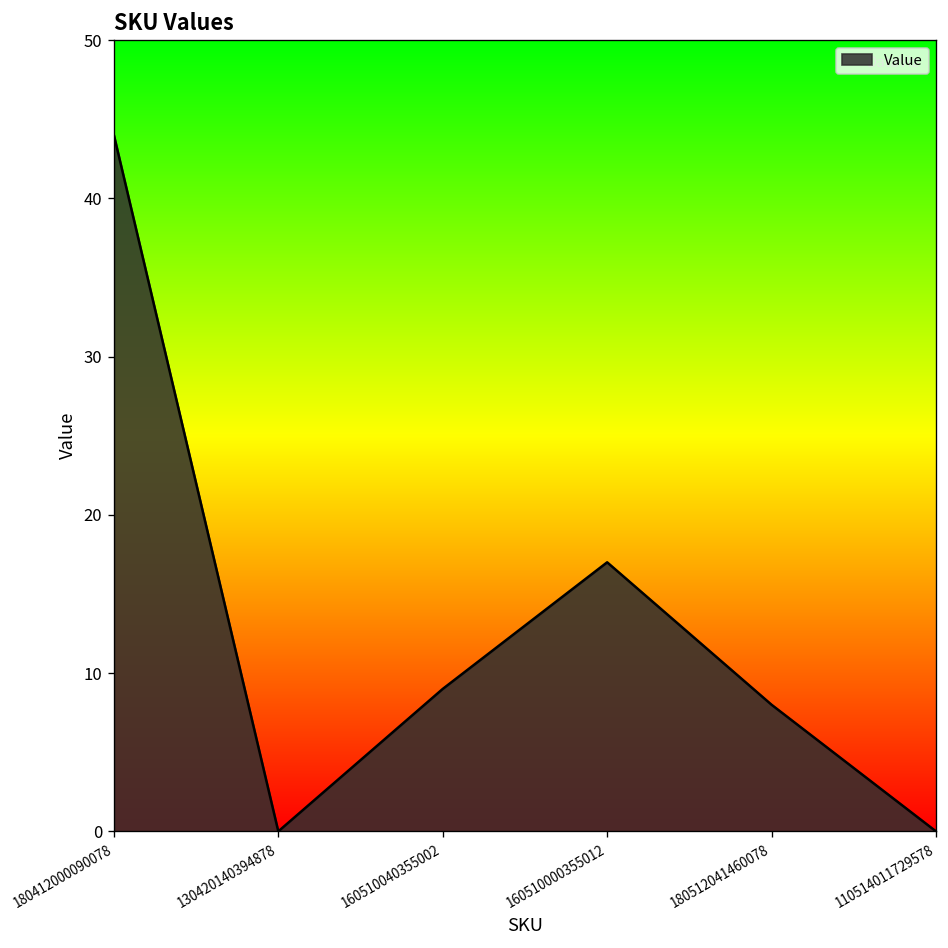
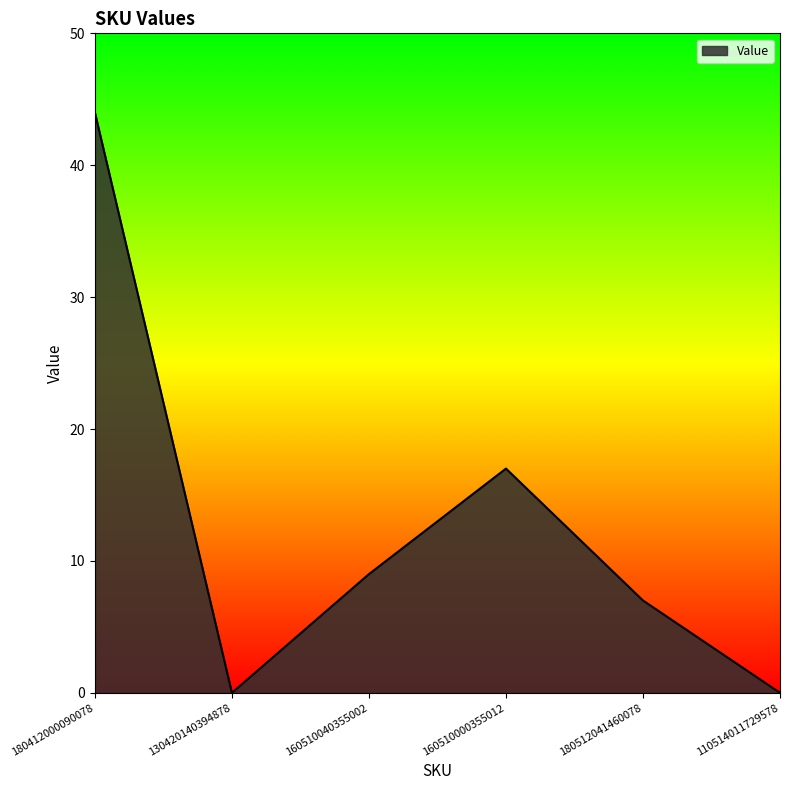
  {
    "180412000090078": 44,
    "130420140394878": 0,
    "160510040355002": 9,
    "160510000355012": 17,
-   "180512041460078": 8,
+   "180512041460078": 7,
    "110514011729578": 0
  }
